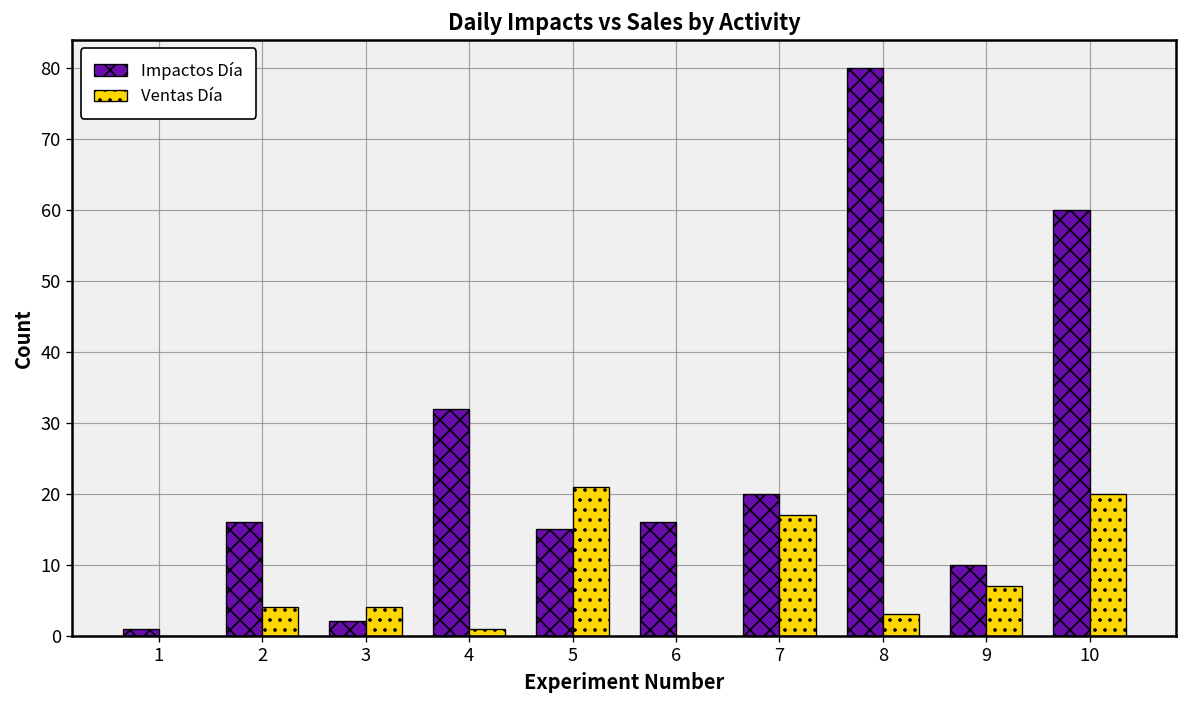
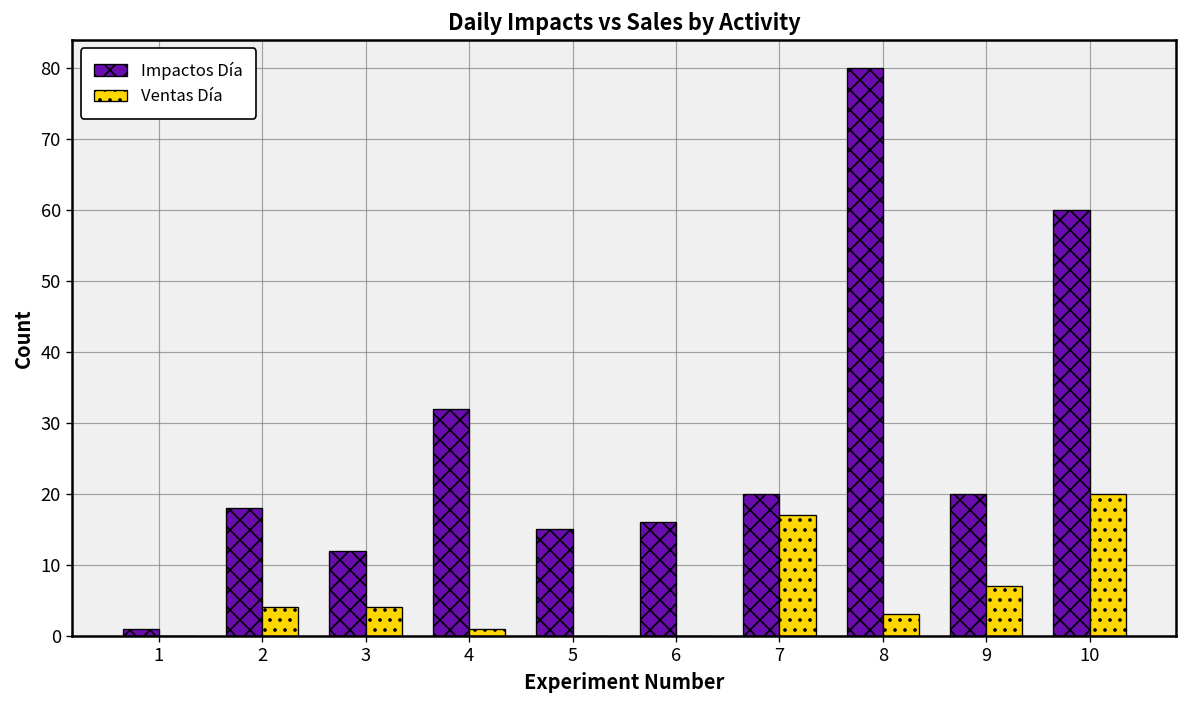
  {
    "Impactos Día": {
      "1": 1,
-     "2": 16,
-     "3": 2,
+     "2": 18,
+     "3": 12,
      "4": 32,
      "5": 15,
      "6": 16,
      "7": 20,
      "8": 80,
-     "9": 10,
+     "9": 20,
      "10": 60
    },
    "Ventas Día": {
      "1": 0,
      "2": 4,
      "3": 4,
      "4": 1,
-     "5": 21,
+     "5": 0,
      "6": 0,
      "7": 17,
      "8": 3,
      "9": 7,
      "10": 20
    }
  }
